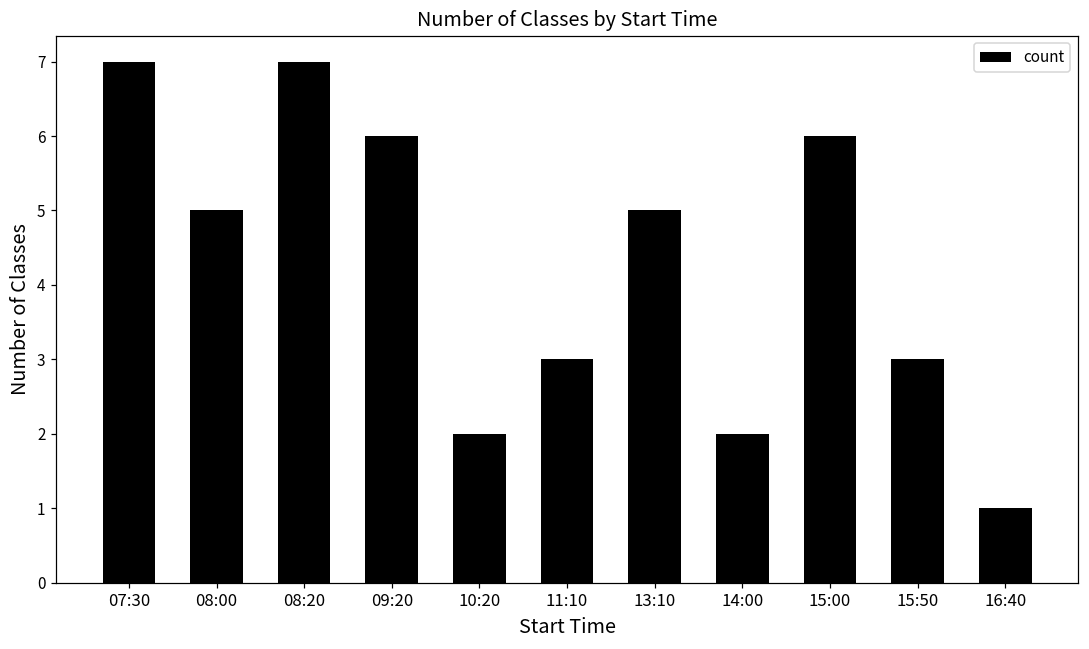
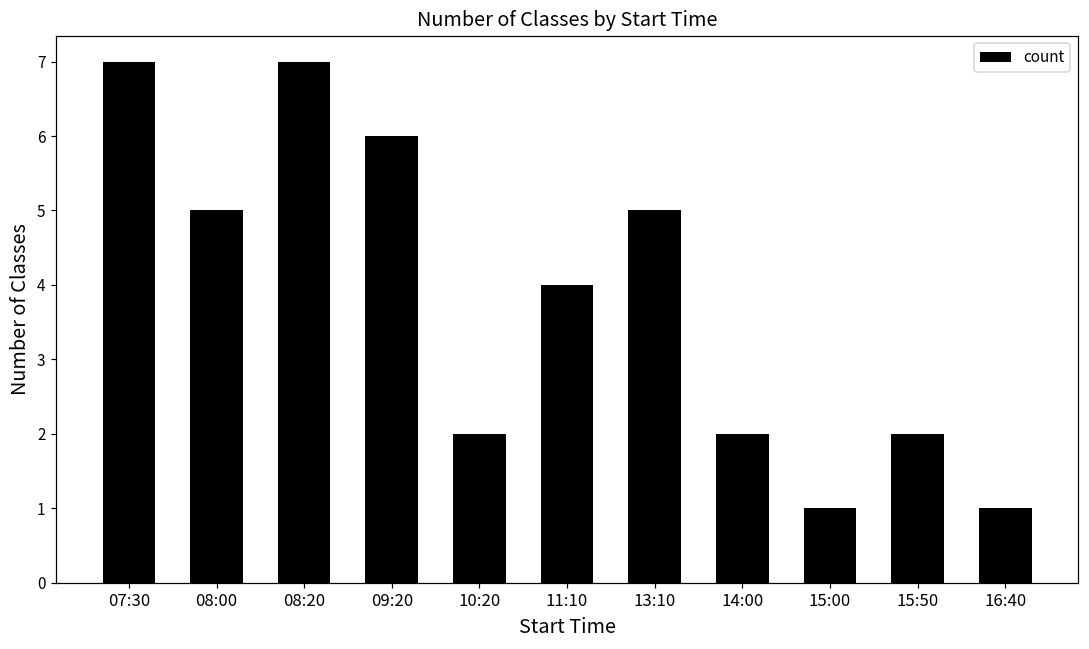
  {
    "07:30": 7,
    "08:00": 5,
    "08:20": 7,
    "09:20": 6,
    "10:20": 2,
-   "11:10": 3,
+   "11:10": 4,
    "13:10": 5,
    "14:00": 2,
-   "15:00": 6,
-   "15:50": 3,
+   "15:00": 1,
+   "15:50": 2,
    "16:40": 1
  }
